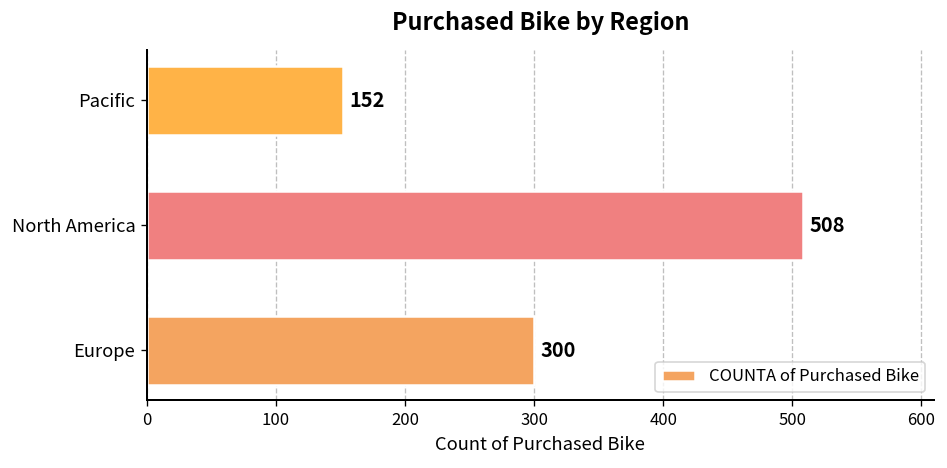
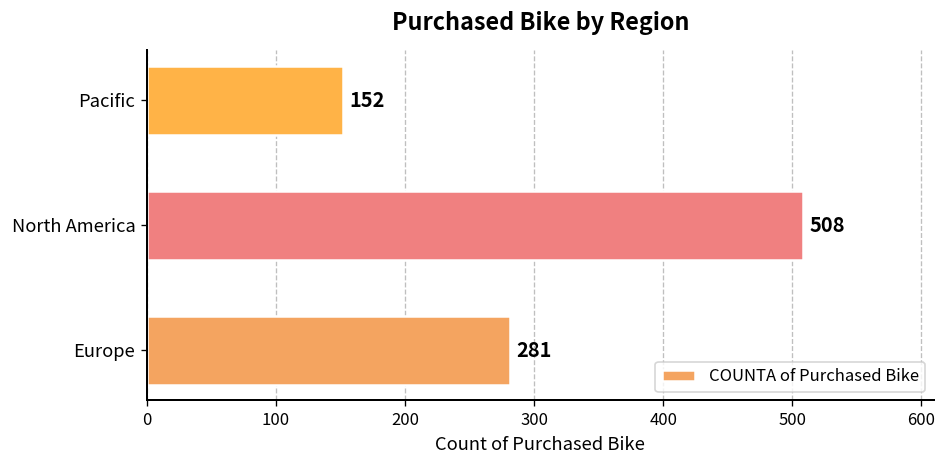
  {
    "Pacific": 152,
    "North America": 508,
-   "Europe": 300
+   "Europe": 281
  }
